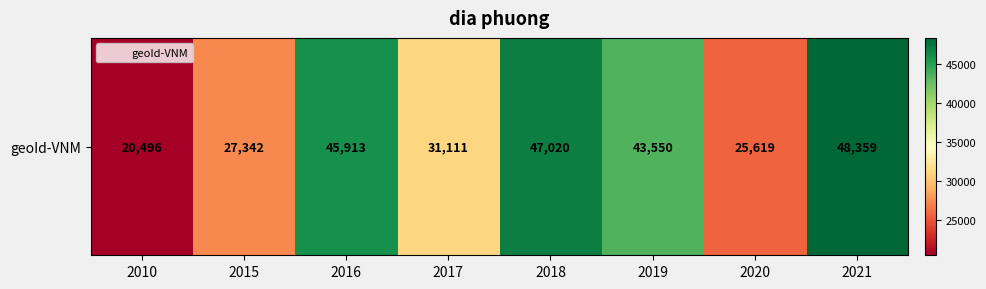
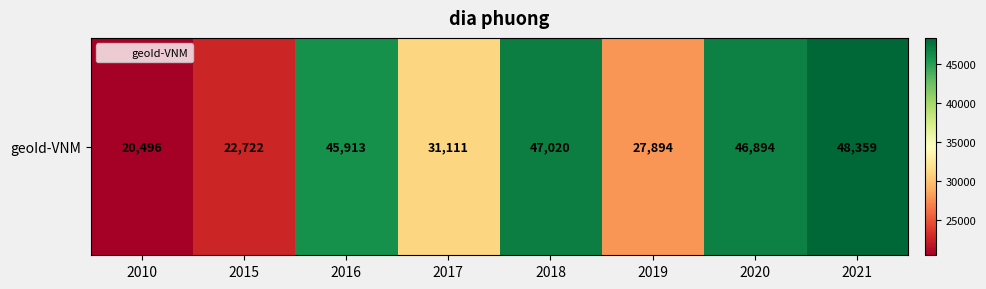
  {
    "geoId-VNM": {
      "2010": "20,496",
-     "2015": "27,342",
+     "2015": "22,722",
      "2016": "45,913",
      "2017": "31,111",
      "2018": "47,020",
-     "2019": "43,550",
-     "2020": "25,619",
+     "2019": "27,894",
+     "2020": "46,894",
      "2021": "48,359"
    }
  }
